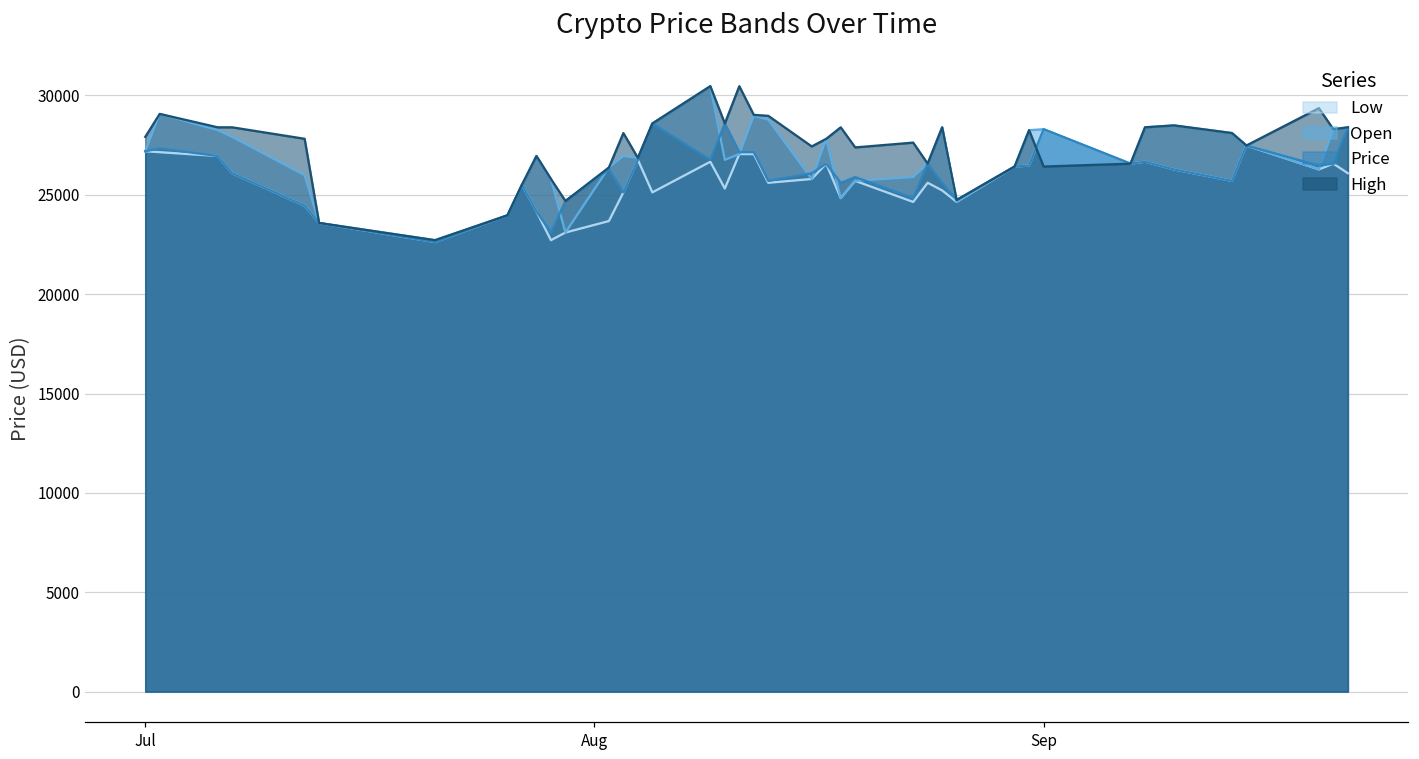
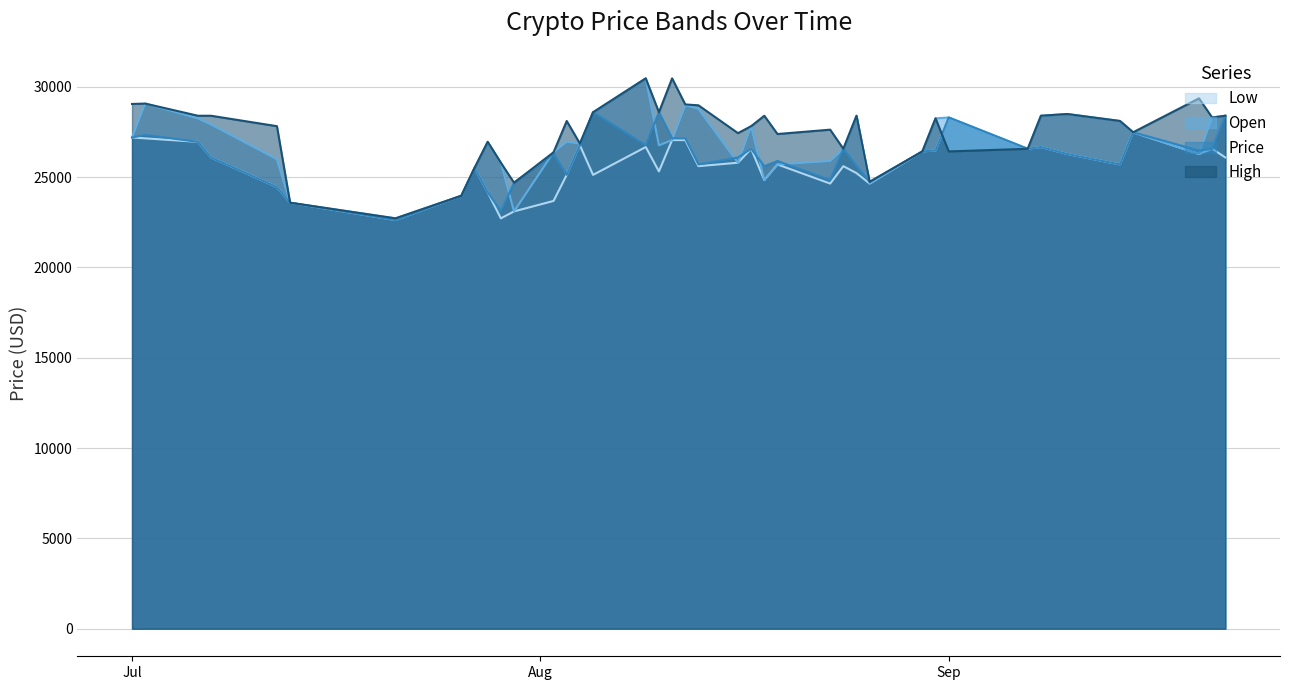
  {
    "High": {
-     "Jul": 27900,
+     "Jul": 29000,
      "Sep": 26400
    }
  }
